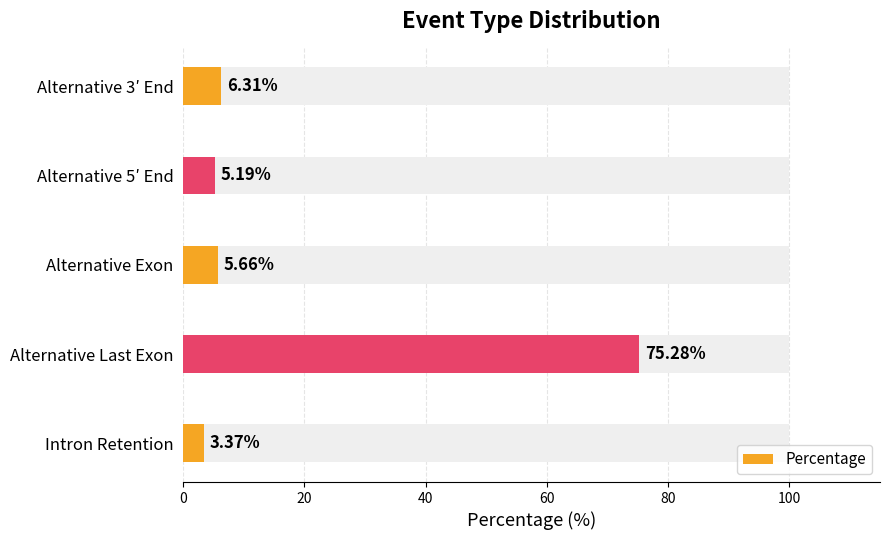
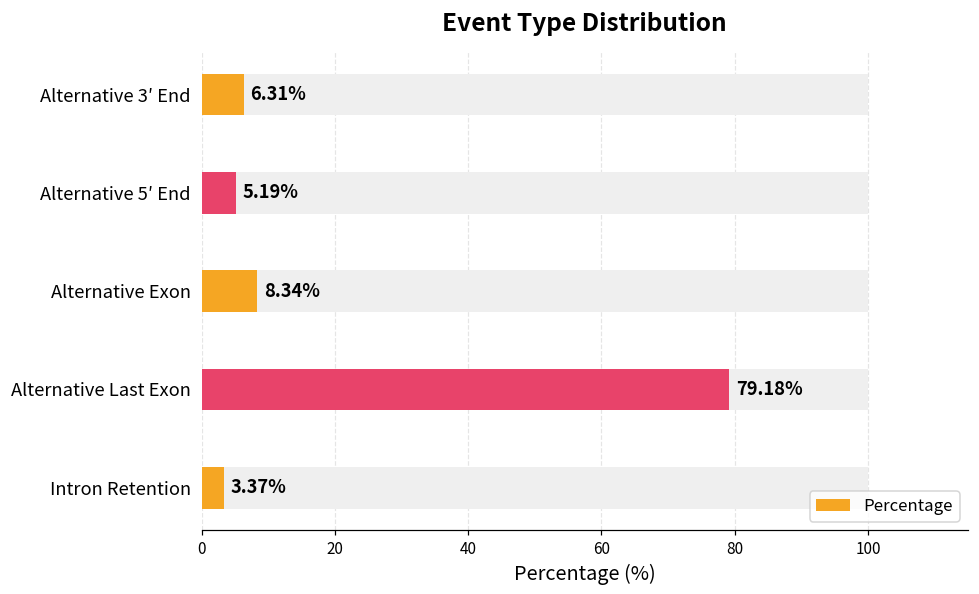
  {
    "Percentage": {
-     "Alternative Exon": "5.66%",
-     "Alternative Last Exon": "75.28%"
+     "Alternative Exon": "8.34%",
+     "Alternative Last Exon": "79.18%"
    }
  }
